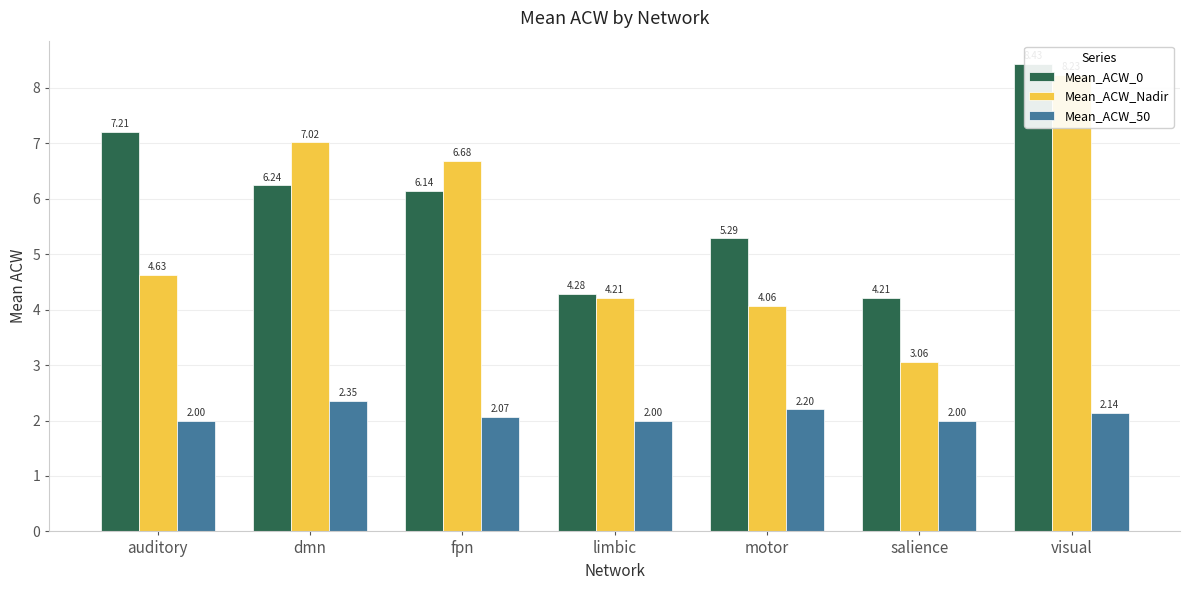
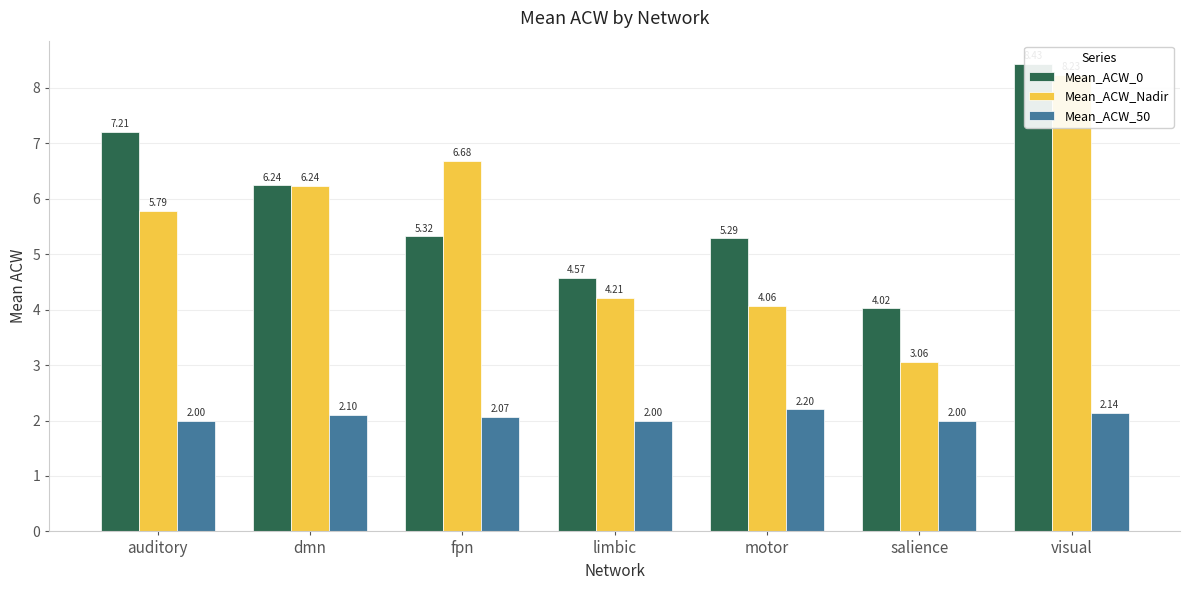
  {
    "Mean_ACW_0": {
      "auditory": 7.21,
      "dmn": 6.24,
-     "fpn": 6.14,
-     "limbic": 4.28,
+     "fpn": 5.32,
+     "limbic": 4.57,
      "motor": 5.29,
-     "salience": 4.21
+     "salience": 4.02
    },
    "Mean_ACW_Nadir": {
-     "auditory": 4.63,
-     "dmn": 7.02,
+     "auditory": 5.79,
+     "dmn": 6.24,
      "fpn": 6.68,
      "limbic": 4.21,
      "motor": 4.06,
      "salience": 3.06
    },
    "Mean_ACW_50": {
      "auditory": 2.00,
-     "dmn": 2.35,
+     "dmn": 2.10,
      "fpn": 2.07,
      "limbic": 2.00,
      "motor": 2.20,
      "salience": 2.00,
      "visual": 2.14
    }
  }
